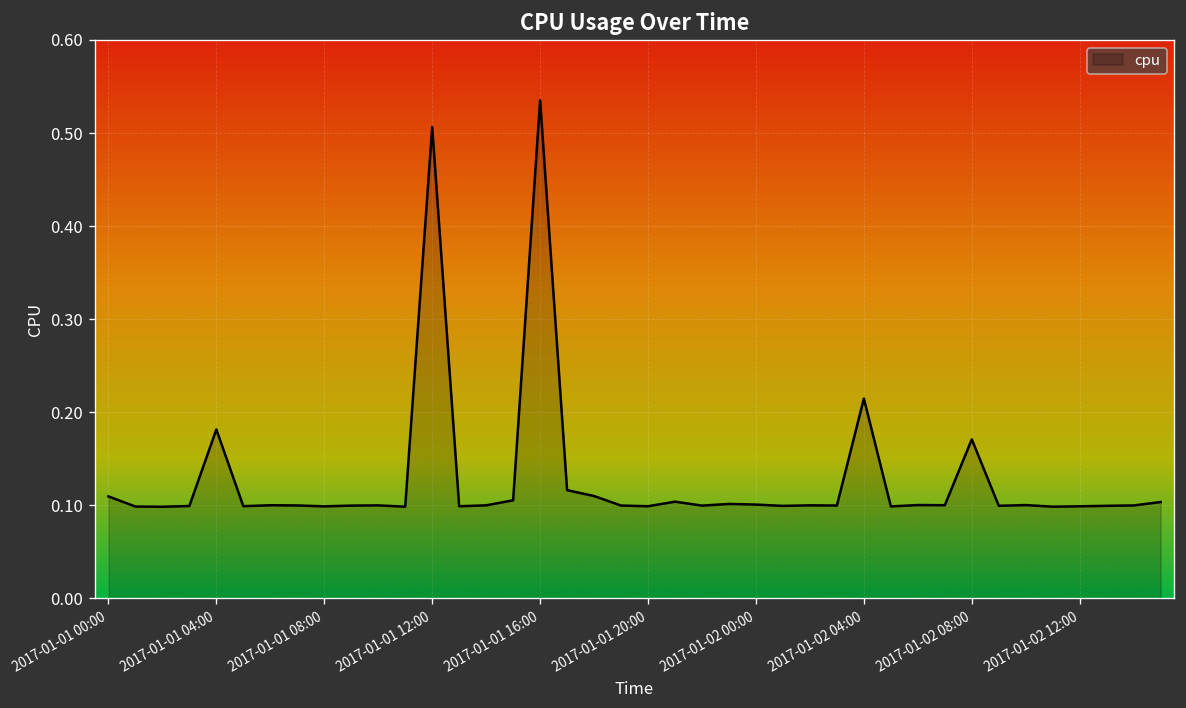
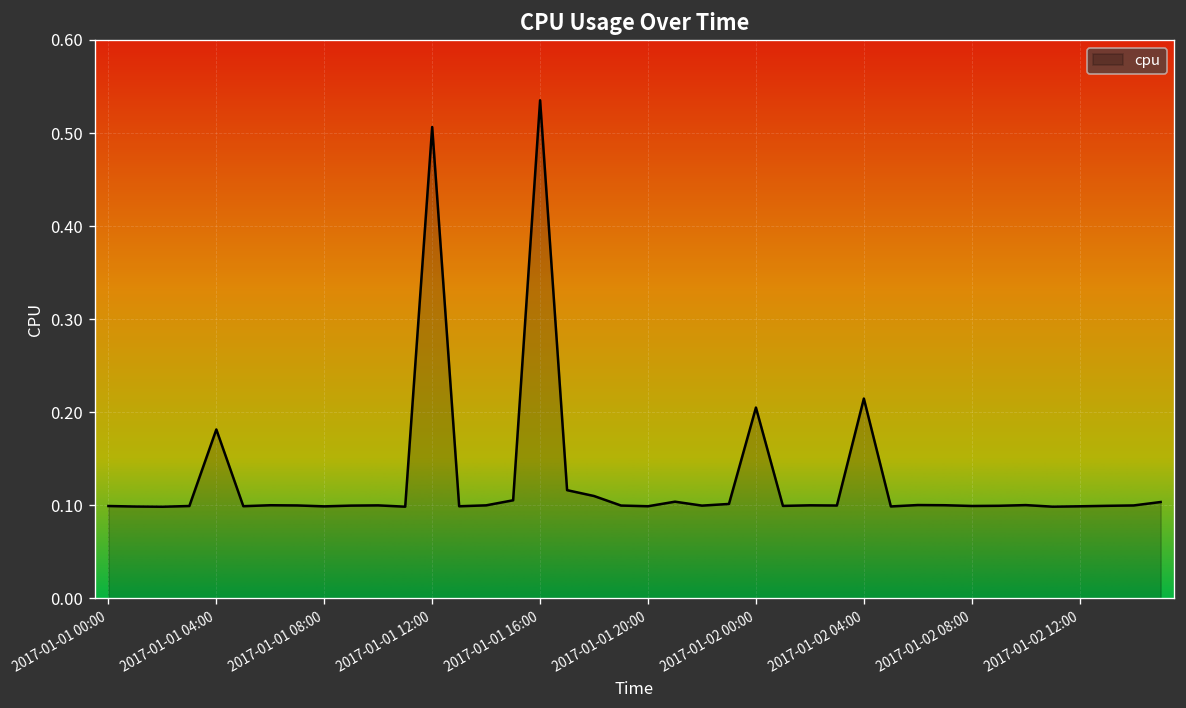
  {
-   "2017-01-01 00:00": 0.11,
+   "2017-01-01 00:00": 0.10,
    "2017-01-01 04:00": 0.18,
    "2017-01-01 08:00": 0.10,
    "2017-01-01 12:00": 0.51,
    "2017-01-01 16:00": 0.54,
    "2017-01-01 20:00": 0.10,
-   "2017-01-02 00:00": 0.10,
+   "2017-01-02 00:00": 0.20,
    "2017-01-02 04:00": 0.21,
-   "2017-01-02 08:00": 0.17,
+   "2017-01-02 08:00": 0.10,
    "2017-01-02 12:00": 0.10
  }
